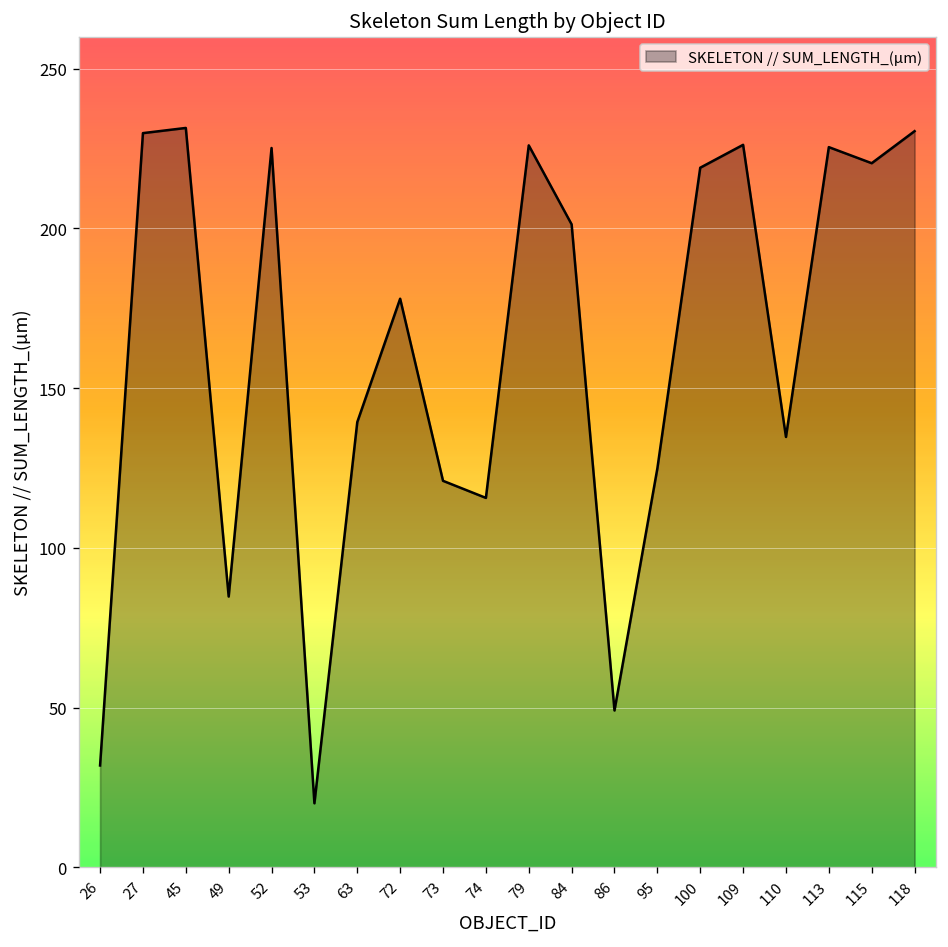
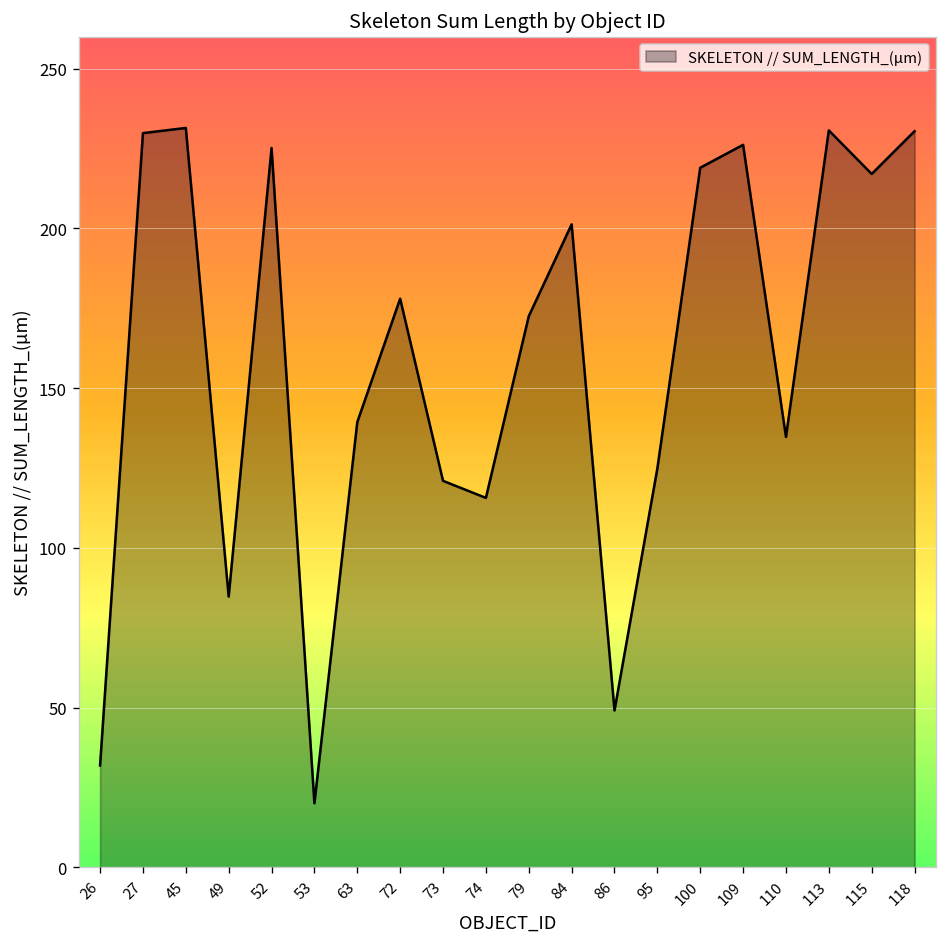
  {
    "26": 32,
    "27": 230,
    "45": 231,
    "49": 85,
    "52": 225,
    "53": 20,
    "63": 139,
    "72": 178,
    "73": 121,
    "74": 116,
-   "79": 226,
+   "79": 172,
    "84": 201,
    "86": 49,
    "95": 125,
    "100": 219,
    "109": 226,
    "110": 135,
-   "113": 225,
-   "115": 220,
+   "113": 231,
+   "115": 217,
    "118": 230
  }
